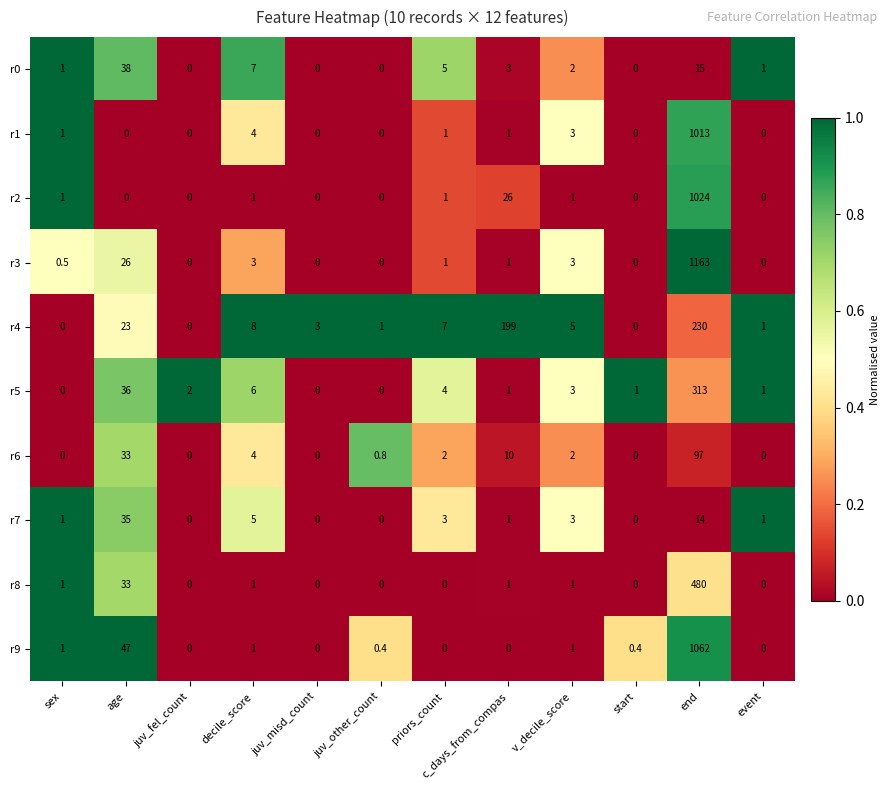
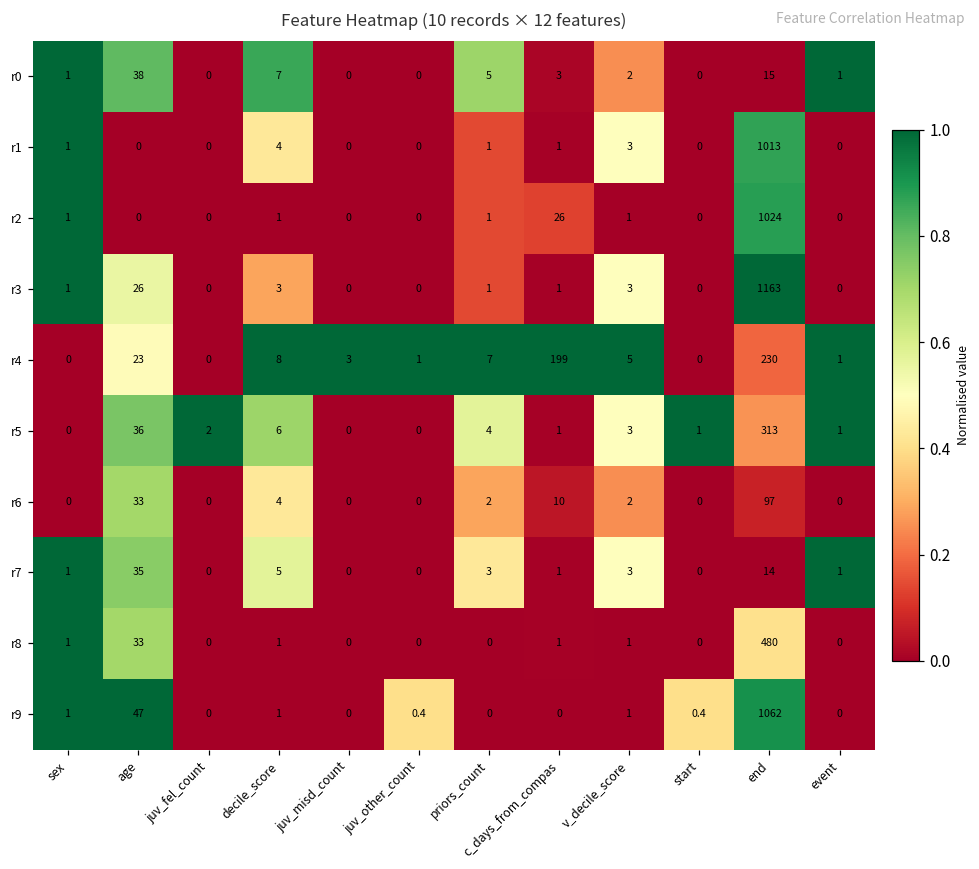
  {
    "r0": {
      "sex": 1,
      "age": 38,
      "juv_fel_count": 0,
      "decile_score": 7,
      "juv_misd_count": 0,
      "juv_other_count": 0,
      "priors_count": 5,
      "c_days_from_compas": 3,
      "v_decile_score": 2,
      "start": 0,
      "end": 15,
      "event": 1
    },
    "r1": {
      "sex": 1,
      "age": 0,
      "juv_fel_count": 0,
      "decile_score": 4,
      "juv_misd_count": 0,
      "juv_other_count": 0,
      "priors_count": 1,
      "c_days_from_compas": 1,
      "v_decile_score": 3,
      "start": 0,
      "end": 1013,
      "event": 0
    },
    "r2": {
      "sex": 1,
      "age": 0,
      "juv_fel_count": 0,
      "decile_score": 1,
      "juv_misd_count": 0,
      "juv_other_count": 0,
      "priors_count": 1,
      "c_days_from_compas": 26,
      "v_decile_score": 1,
      "start": 0,
      "end": 1024,
      "event": 0
    },
    "r3": {
-     "sex": 0.5,
+     "sex": 1,
      "age": 26,
      "juv_fel_count": 0,
      "decile_score": 3,
      "juv_misd_count": 0,
      "juv_other_count": 0,
      "priors_count": 1,
      "c_days_from_compas": 1,
      "v_decile_score": 3,
      "start": 0,
      "end": 1163,
      "event": 0
    },
    "r4": {
      "sex": 0,
      "age": 23,
      "juv_fel_count": 0,
      "decile_score": 8,
      "juv_misd_count": 3,
      "juv_other_count": 1,
      "priors_count": 7,
      "c_days_from_compas": 199,
      "v_decile_score": 5,
      "start": 0,
      "end": 230,
      "event": 1
    },
    "r5": {
      "sex": 0,
      "age": 36,
      "juv_fel_count": 2,
      "decile_score": 6,
      "juv_misd_count": 0,
      "juv_other_count": 0,
      "priors_count": 4,
      "c_days_from_compas": 1,
      "v_decile_score": 3,
      "start": 1,
      "end": 313,
      "event": 1
    },
    "r6": {
      "sex": 0,
      "age": 33,
      "juv_fel_count": 0,
      "decile_score": 4,
      "juv_misd_count": 0,
-     "juv_other_count": 0.8,
+     "juv_other_count": 0,
      "priors_count": 2,
      "c_days_from_compas": 10,
      "v_decile_score": 2,
      "start": 0,
      "end": 97,
      "event": 0
    },
    "r7": {
      "sex": 1,
      "age": 35,
      "juv_fel_count": 0,
      "decile_score": 5,
      "juv_misd_count": 0,
      "juv_other_count": 0,
      "priors_count": 3,
      "c_days_from_compas": 1,
      "v_decile_score": 3,
      "start": 0,
      "end": 14,
      "event": 1
    },
    "r8": {
      "sex": 1,
      "age": 33,
      "juv_fel_count": 0,
      "decile_score": 1,
      "juv_misd_count": 0,
      "juv_other_count": 0,
      "priors_count": 0,
      "c_days_from_compas": 1,
      "v_decile_score": 1,
      "start": 0,
      "end": 480,
      "event": 0
    },
    "r9": {
      "sex": 1,
      "age": 47,
      "juv_fel_count": 0,
      "decile_score": 1,
      "juv_misd_count": 0,
      "juv_other_count": 0.4,
      "priors_count": 0,
      "c_days_from_compas": 0,
      "v_decile_score": 1,
      "start": 0.4,
      "end": 1062,
      "event": 0
    }
  }
